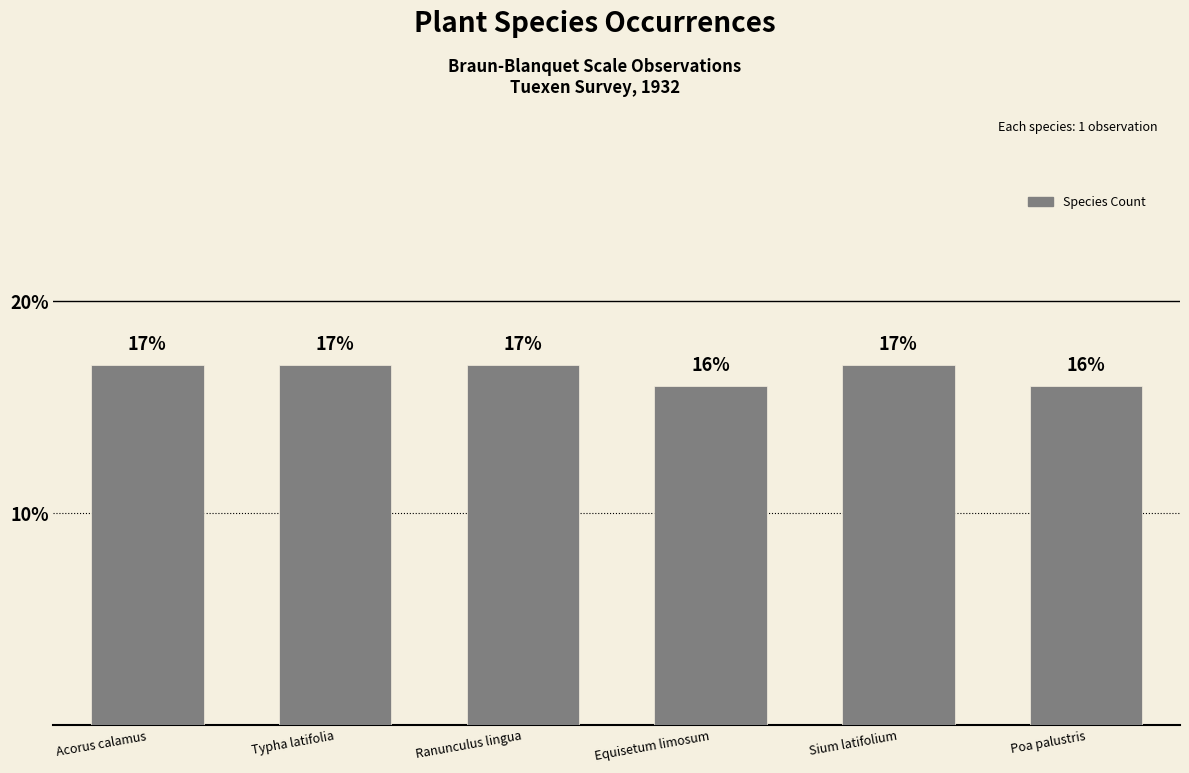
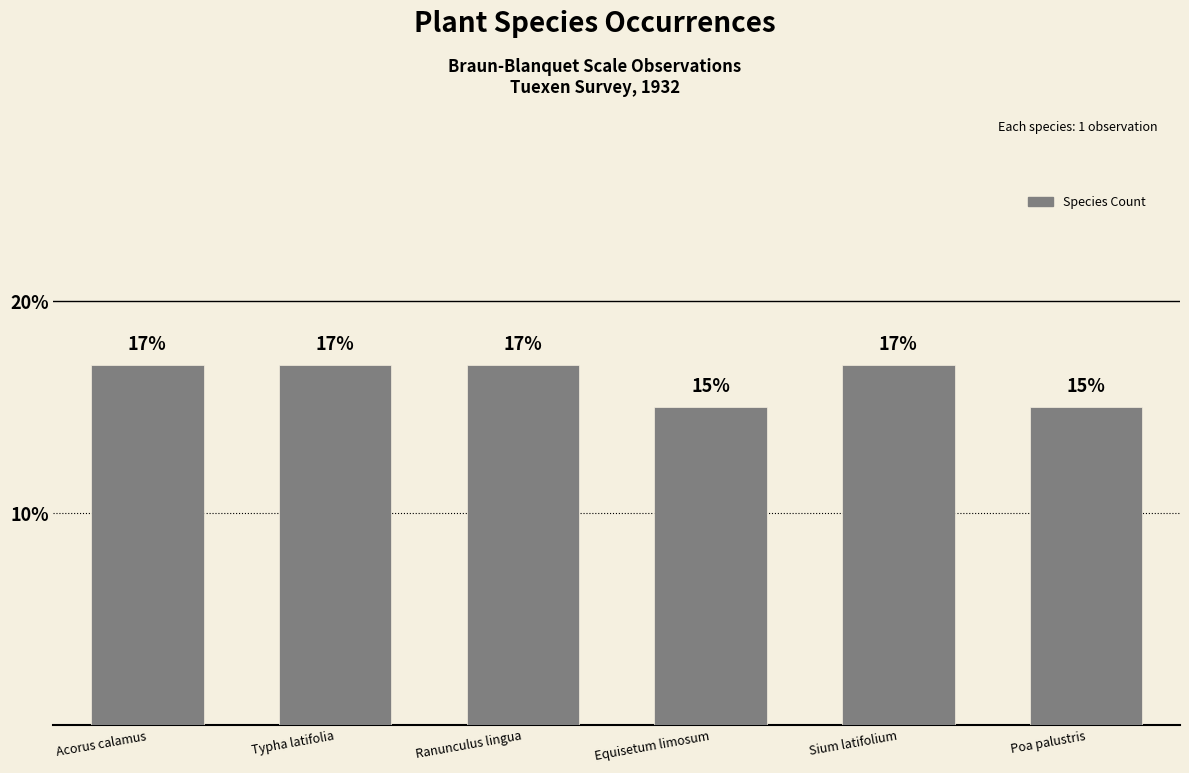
  {
    "Acorus calamus": "17%",
    "Typha latifolia": "17%",
    "Ranunculus lingua": "17%",
-   "Equisetum limosum": "16%",
+   "Equisetum limosum": "15%",
    "Sium latifolium": "17%",
-   "Poa palustris": "16%"
+   "Poa palustris": "15%"
  }
